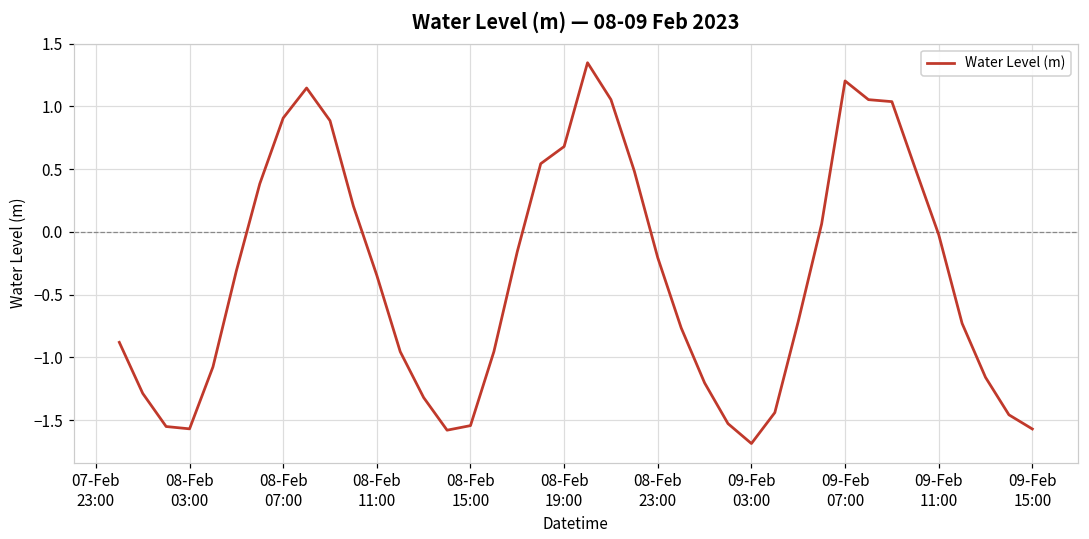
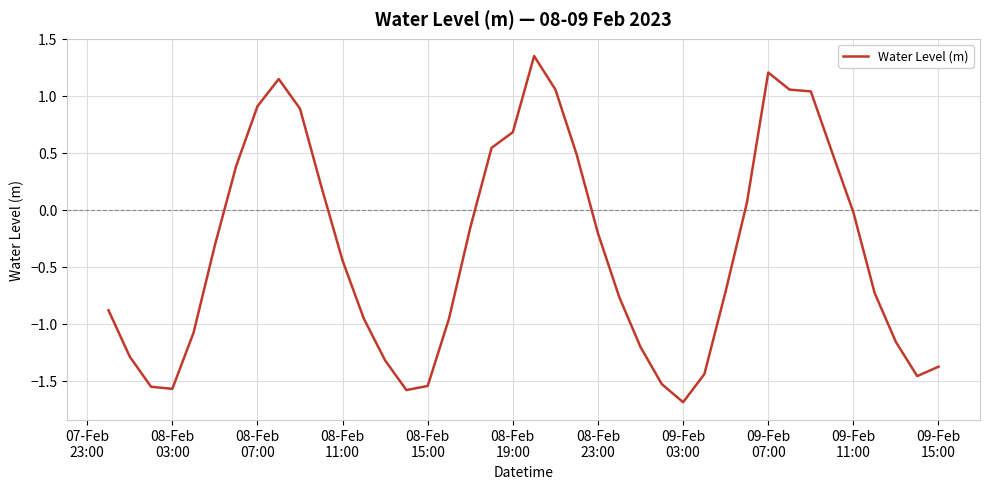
  {
    "08-Feb 03:00": -1.57,
    "08-Feb 07:00": 0.91,
-   "08-Feb 11:00": -0.35,
+   "08-Feb 11:00": -0.44,
    "08-Feb 15:00": -1.54,
    "08-Feb 19:00": 0.68,
    "08-Feb 23:00": -0.21,
    "09-Feb 03:00": -1.69,
    "09-Feb 07:00": 1.20,
    "09-Feb 11:00": -0.02,
-   "09-Feb 15:00": -1.57
+   "09-Feb 15:00": -1.38
  }
